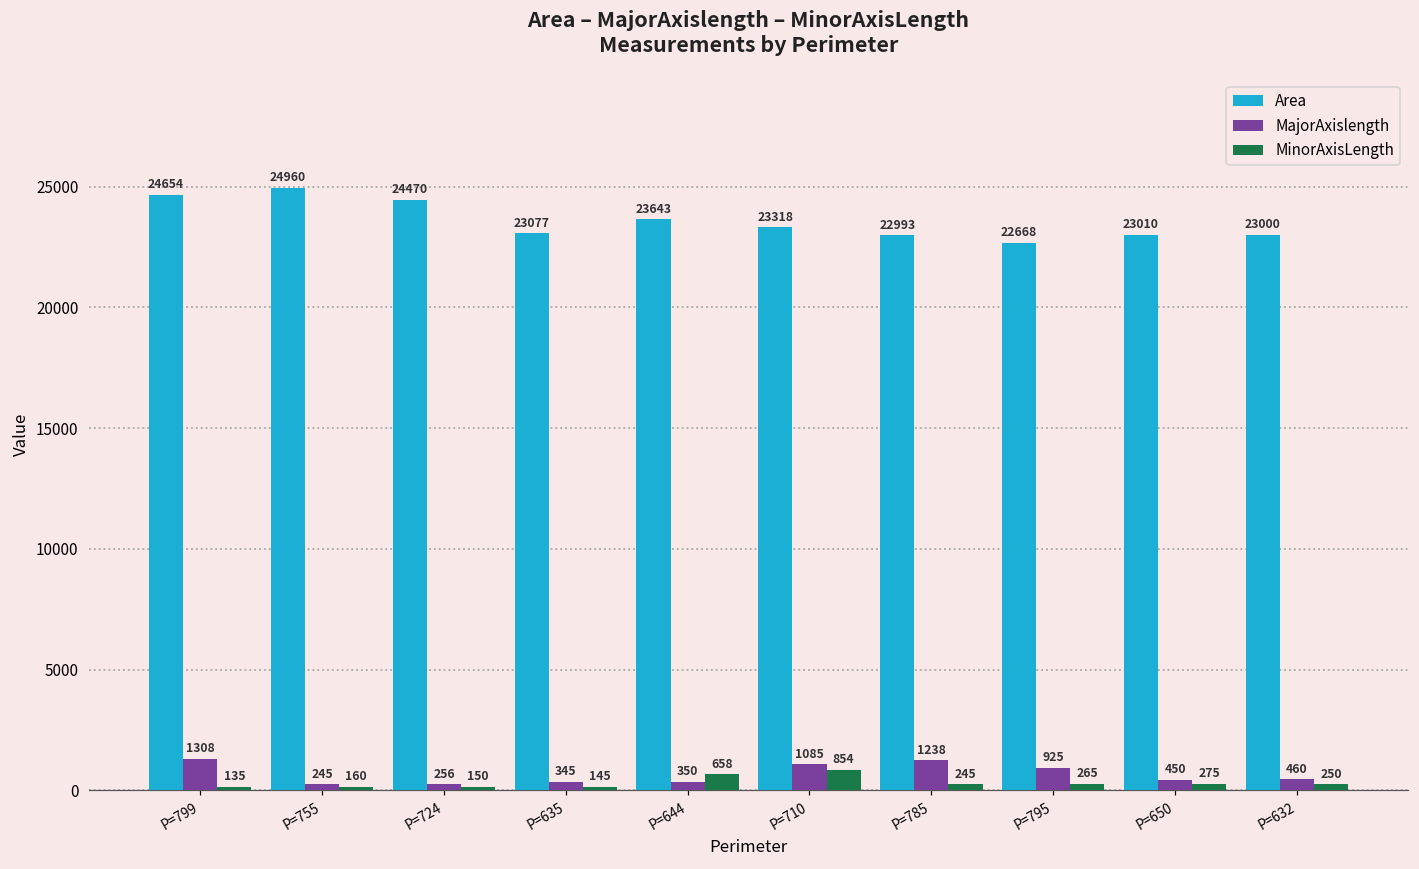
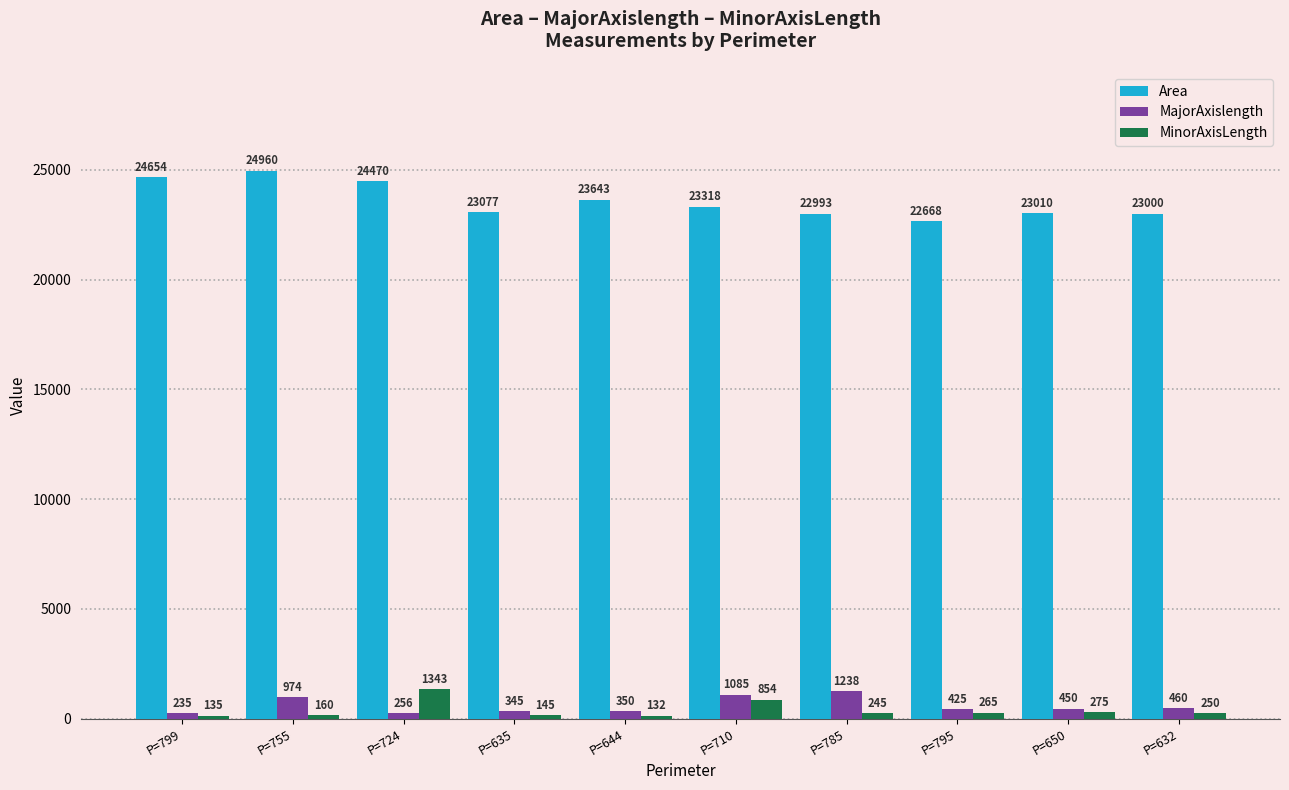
  {
    "Area": {
      "P=799": 24654,
      "P=755": 24960,
      "P=724": 24470,
      "P=635": 23077,
      "P=644": 23643,
      "P=710": 23318,
      "P=650": 23010,
      "P=632": 23000
    },
    "MajorAxislength": {
-     "P=799": 1308,
-     "P=755": 245,
+     "P=799": 235,
+     "P=755": 974,
      "P=724": 256,
      "P=635": 345,
      "P=644": 350,
      "P=710": 1085,
      "P=785": 1238,
-     "P=795": 925,
+     "P=795": 425,
      "P=650": 450,
      "P=632": 460
    },
    "MinorAxisLength": {
      "P=799": 135,
      "P=755": 160,
-     "P=724": 150,
+     "P=724": 1343,
      "P=635": 145,
-     "P=644": 658,
+     "P=644": 132,
      "P=710": 854,
      "P=785": 245,
      "P=795": 265,
      "P=650": 275,
      "P=632": 250
    }
  }
